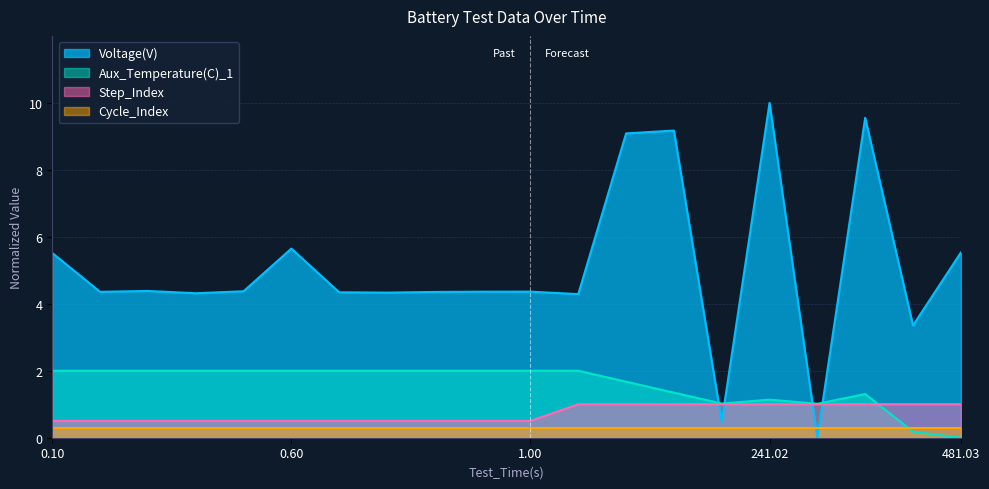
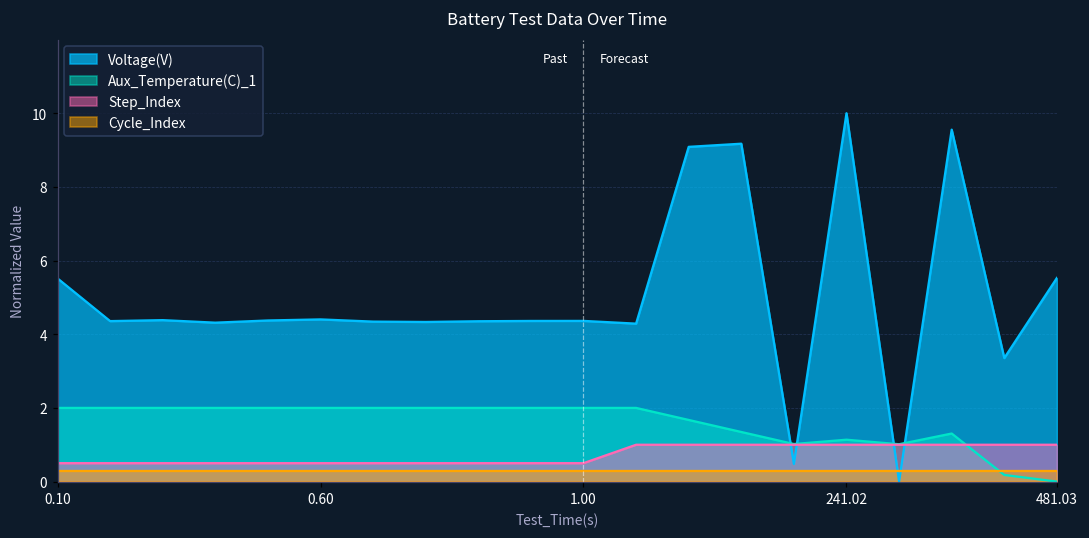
  {
    "Voltage(V)": {
      "0.10": 5.5,
-     "0.60": 5.6,
+     "0.60": 4.4,
      "241.02": 10.0,
      "481.03": 5.5
    },
    "Aux_Temperature(C)_1": {
      "0.10": 2.0,
      "0.60": 2.0,
      "241.02": 1.1,
      "481.03": 0.0
    },
    "Step_Index": {
      "0.10": 0.5,
      "0.60": 0.5,
      "241.02": 1.0,
      "481.03": 1.0
    },
    "Cycle_Index": {
      "0.10": 0.3,
      "0.60": 0.3,
      "241.02": 0.3,
      "481.03": 0.3
    }
  }
